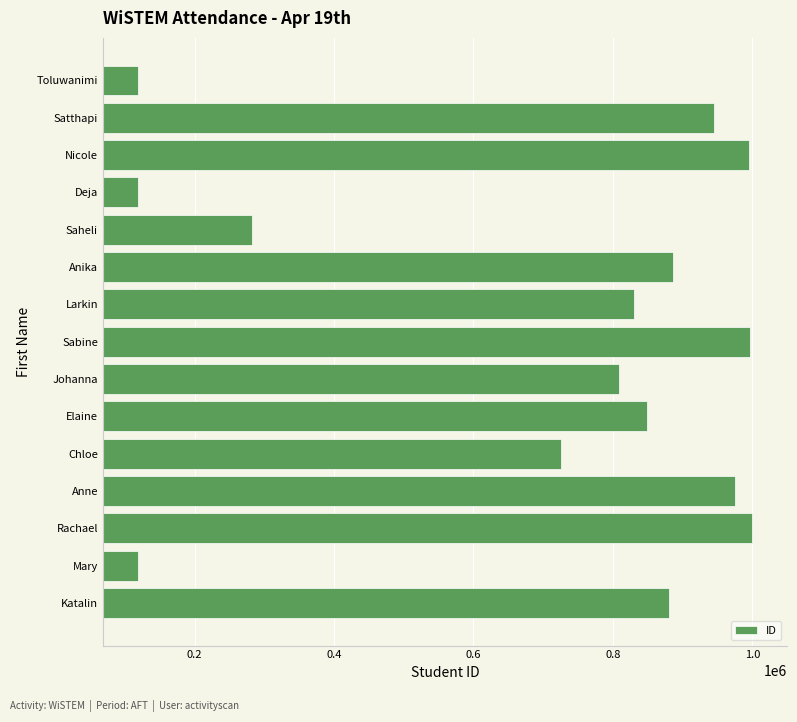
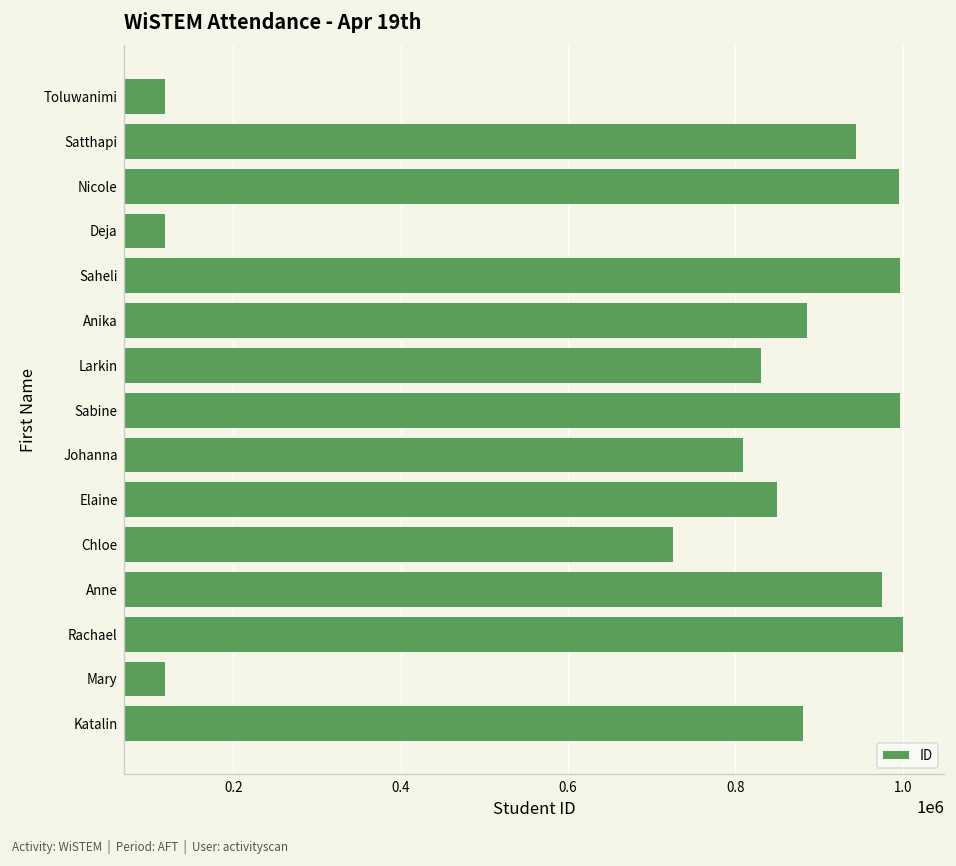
  {
    "Toluwanimi": 120000,
    "Satthapi": 940000,
    "Nicole": 1000000,
    "Deja": 120000,
-   "Saheli": 280000,
+   "Saheli": 1000000,
    "Anika": 890000,
    "Larkin": 830000,
    "Sabine": 1000000,
    "Johanna": 810000,
    "Elaine": 850000,
    "Chloe": 730000,
    "Anne": 980000,
    "Rachael": 1000000,
    "Mary": 120000,
    "Katalin": 880000
  }
